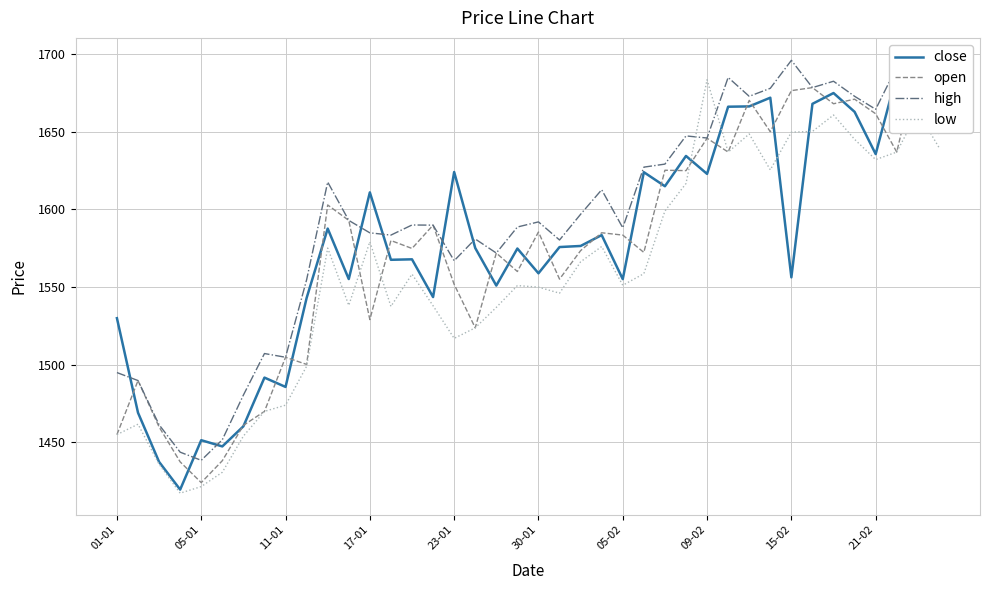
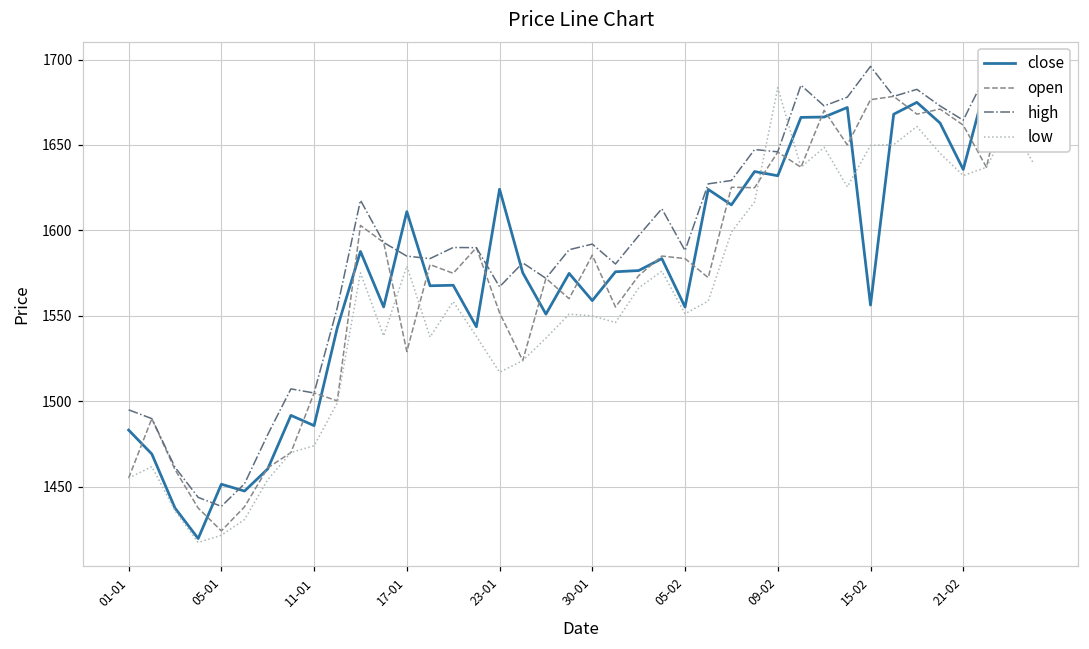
  {
    "close": {
-     "01-01": 1530,
+     "01-01": 1483,
      "05-01": 1451,
      "11-01": 1486,
      "17-01": 1611,
      "23-01": 1624,
      "30-01": 1559,
      "05-02": 1555,
-     "09-02": 1623,
+     "09-02": 1632,
      "15-02": 1556,
      "21-02": 1636
    },
    "low": {
      "05-01": 1422,
      "11-01": 1474,
      "17-01": 1579,
      "23-01": 1517,
      "30-01": 1550,
      "05-02": 1551,
      "09-02": 1684,
      "15-02": 1650,
      "21-02": 1632
    }
  }
